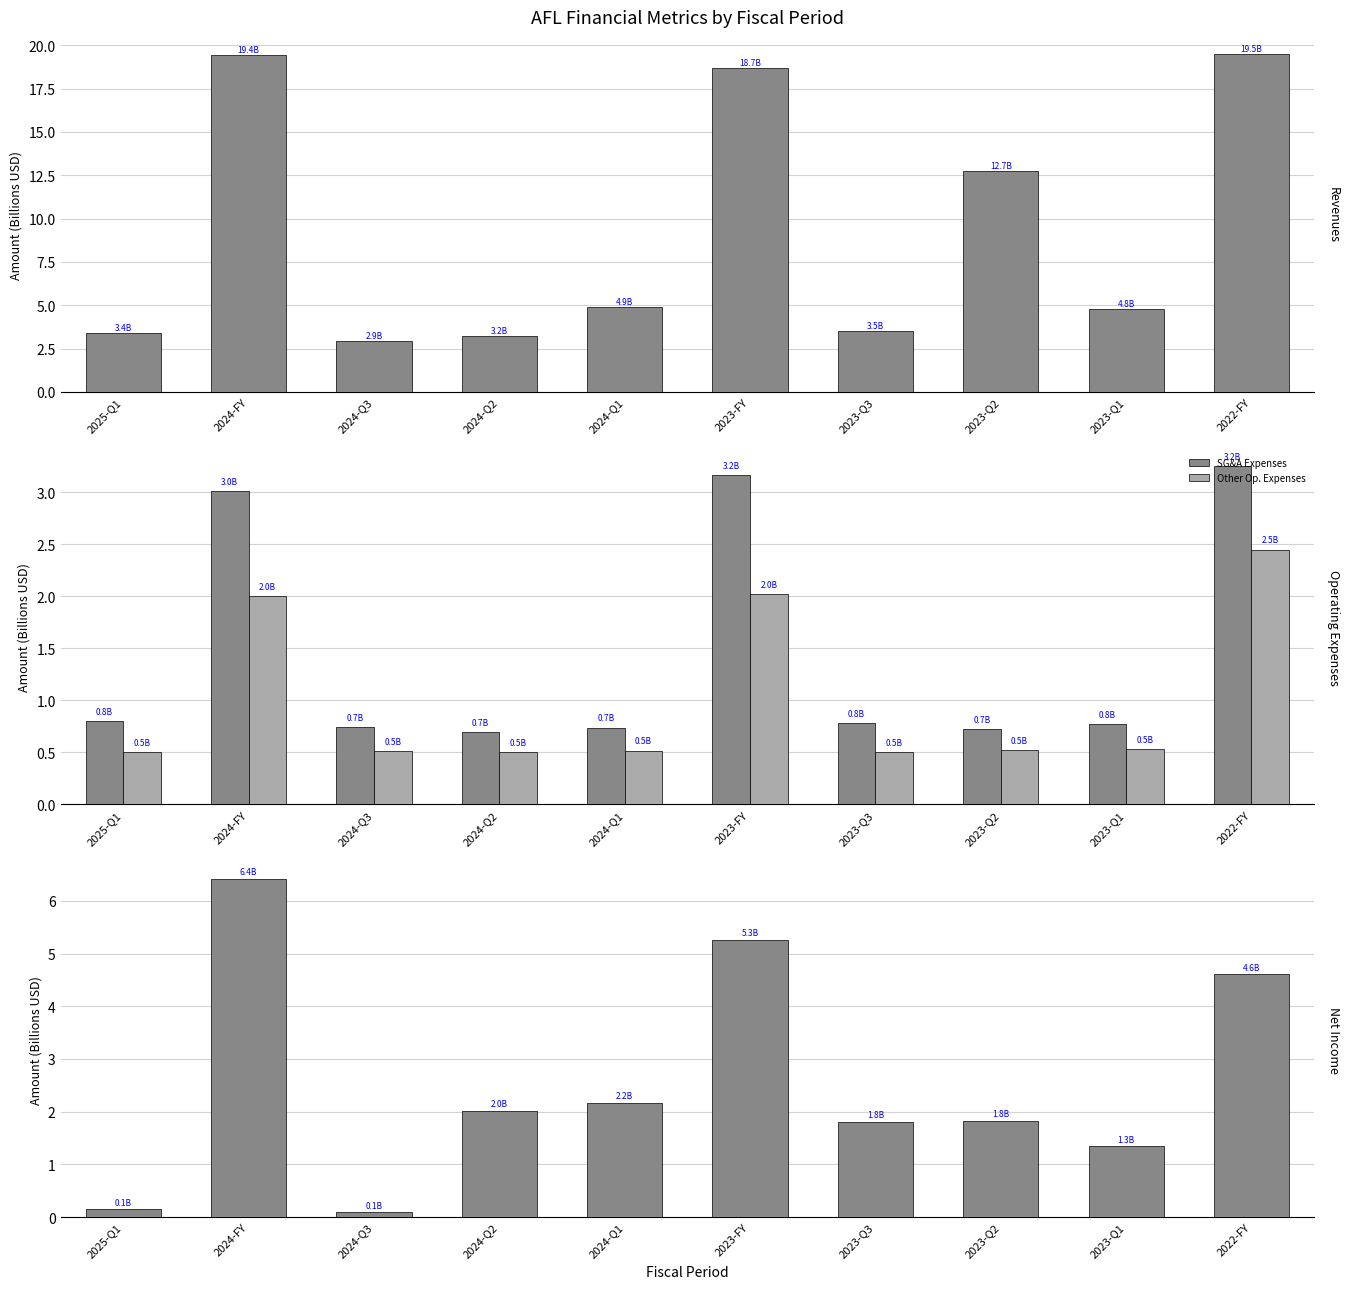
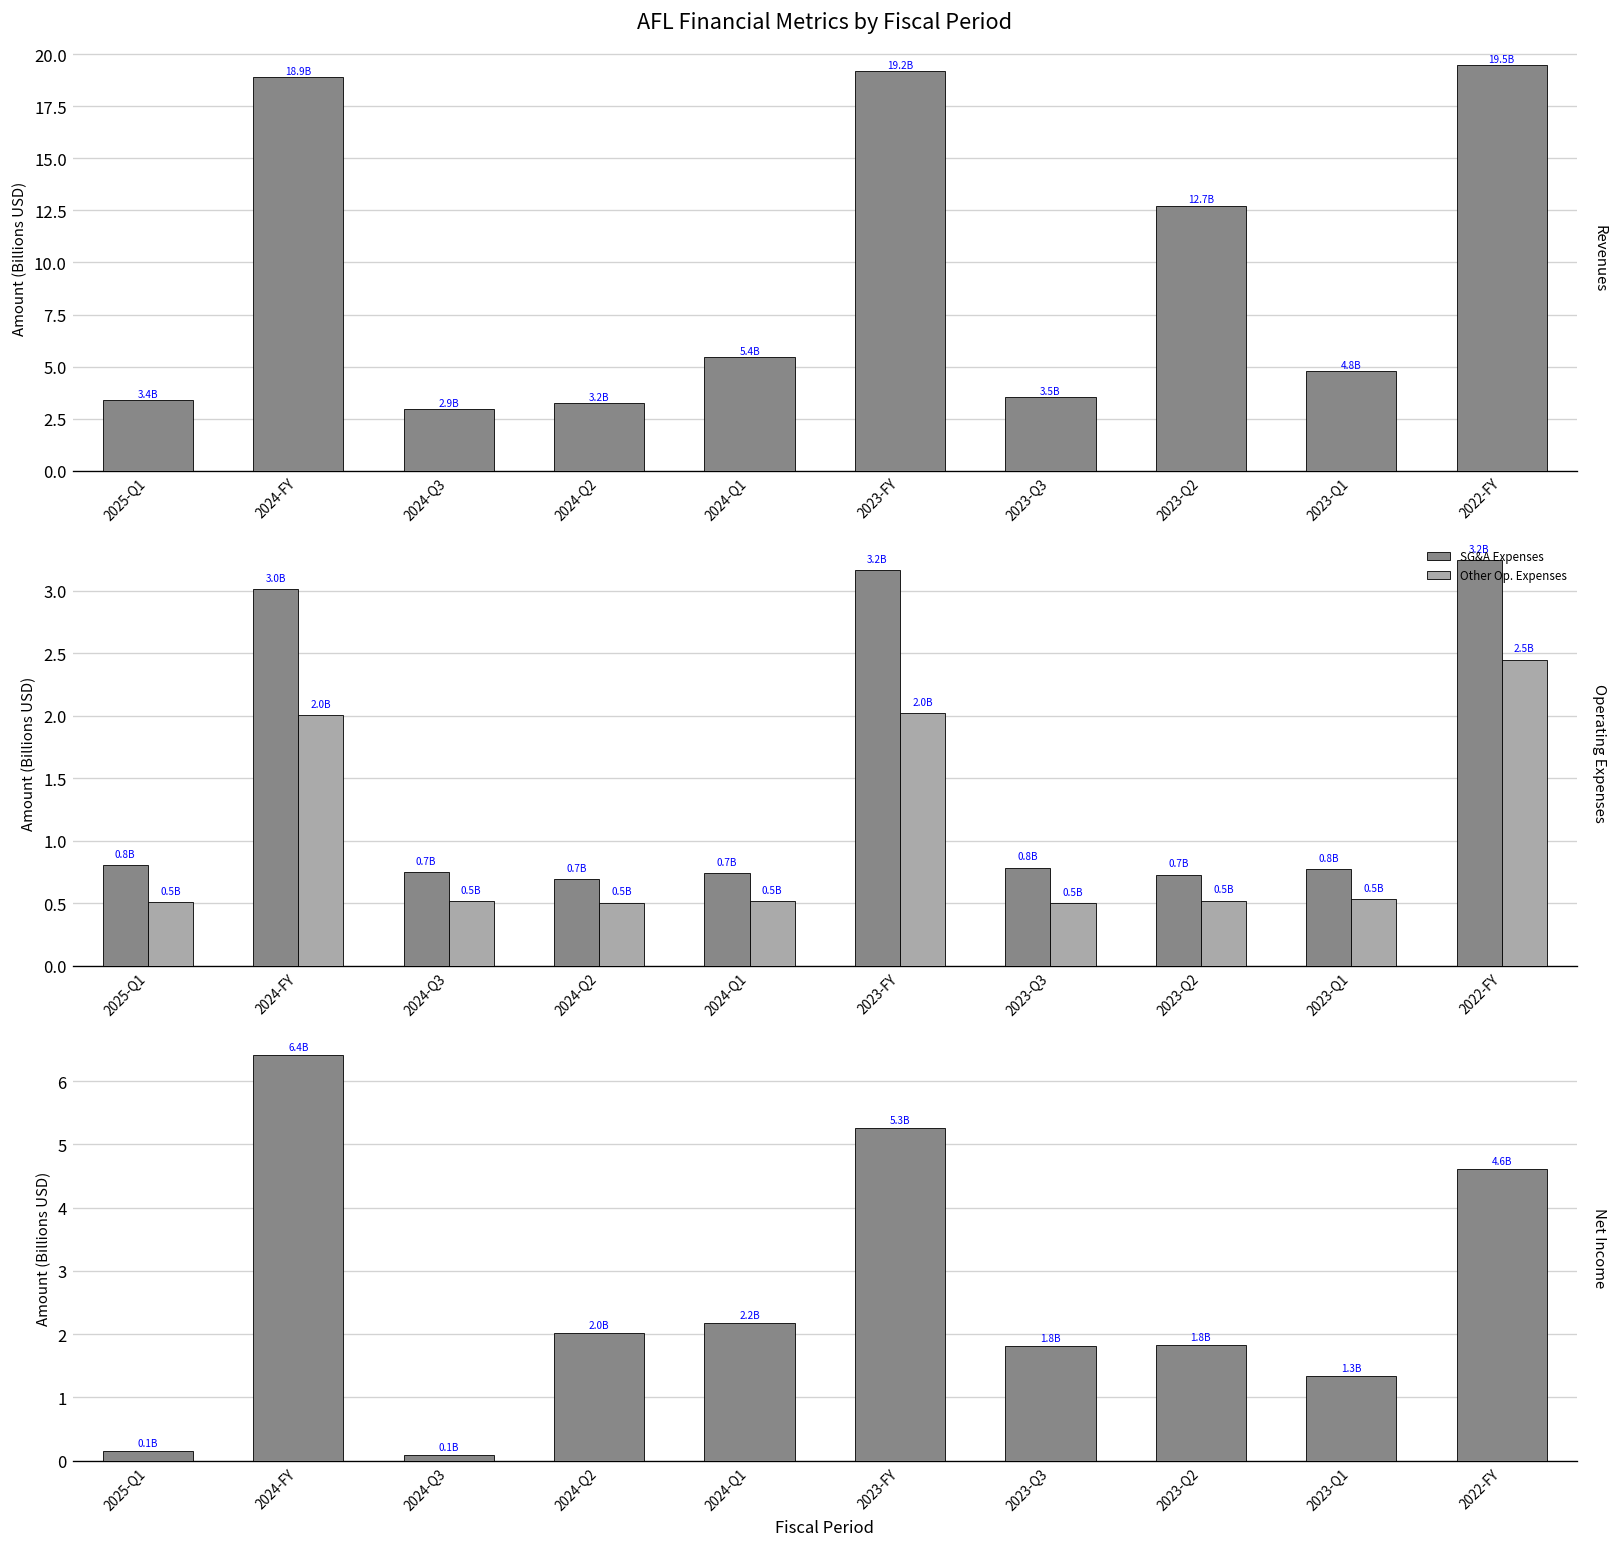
  {
    "AFL Financial Metrics by Fiscal Period": {
      "2025-Q1": "3.4B",
-     "2024-FY": "19.4B",
+     "2024-FY": "18.9B",
      "2024-Q3": "2.9B",
      "2024-Q2": "3.2B",
-     "2024-Q1": "4.9B",
-     "2023-FY": "18.7B",
+     "2024-Q1": "5.4B",
+     "2023-FY": "19.2B",
      "2023-Q3": "3.5B",
      "2023-Q2": "12.7B",
      "2023-Q1": "4.8B",
      "2022-FY": "19.5B"
    }
  }
